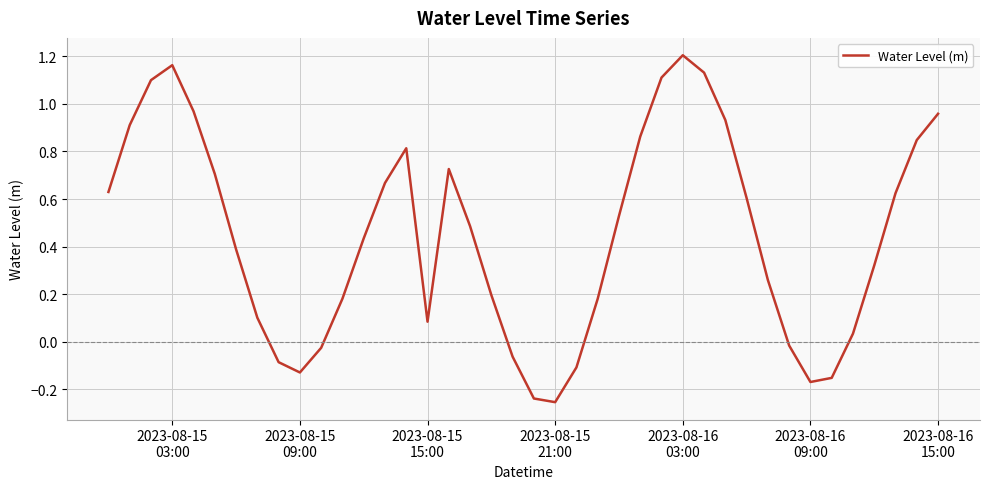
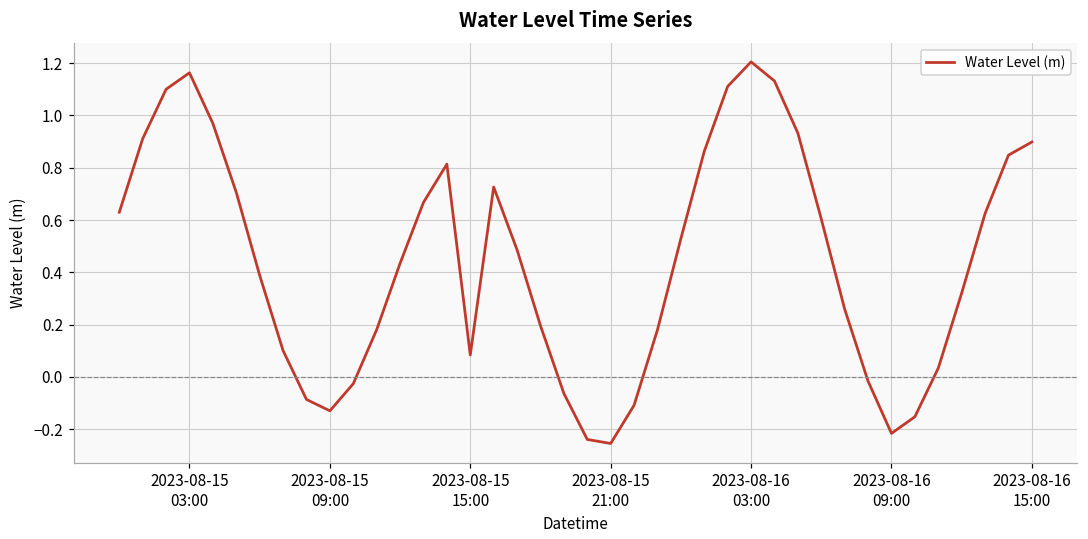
  {
    "2023-08-15 03:00": 1.16,
    "2023-08-15 09:00": -0.13,
    "2023-08-15 15:00": 0.08,
    "2023-08-15 21:00": -0.25,
    "2023-08-16 03:00": 1.20,
-   "2023-08-16 09:00": -0.17,
-   "2023-08-16 15:00": 0.96
+   "2023-08-16 09:00": -0.22,
+   "2023-08-16 15:00": 0.90
  }
